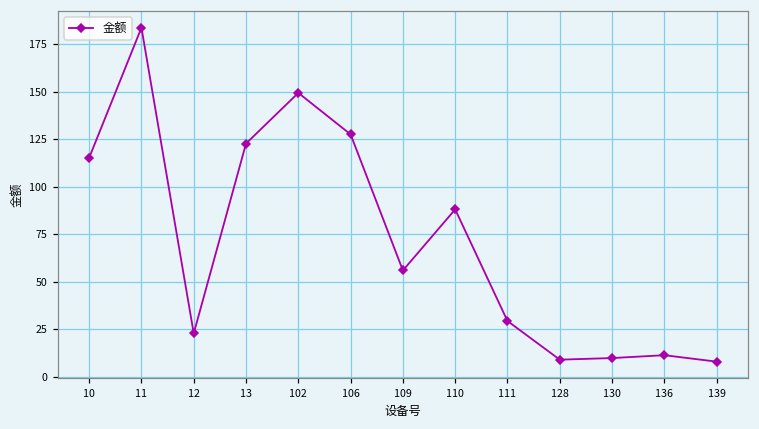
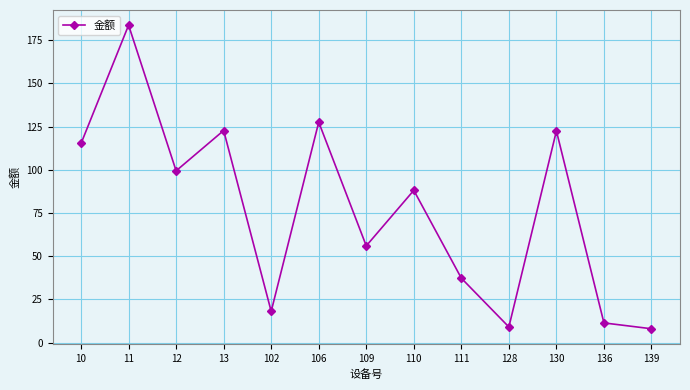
  {
    "10": 115,
    "11": 184,
-   "12": 23,
+   "12": 99,
    "13": 123,
-   "102": 149,
+   "102": 18,
    "106": 128,
    "109": 56,
    "110": 88,
-   "111": 29,
+   "111": 37,
    "128": 9,
-   "130": 10,
+   "130": 122,
    "136": 11,
    "139": 8
  }
